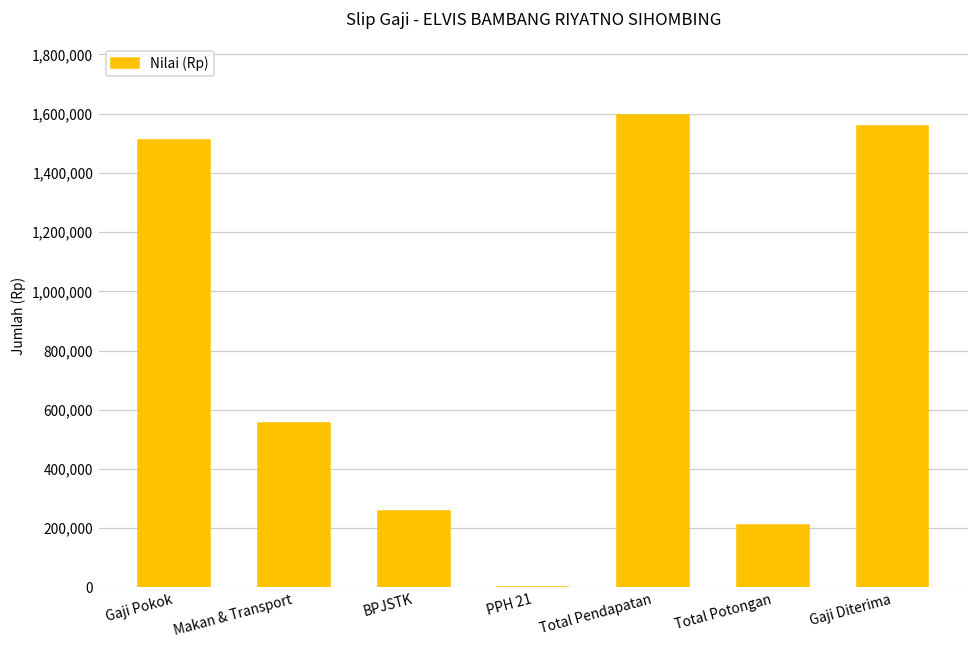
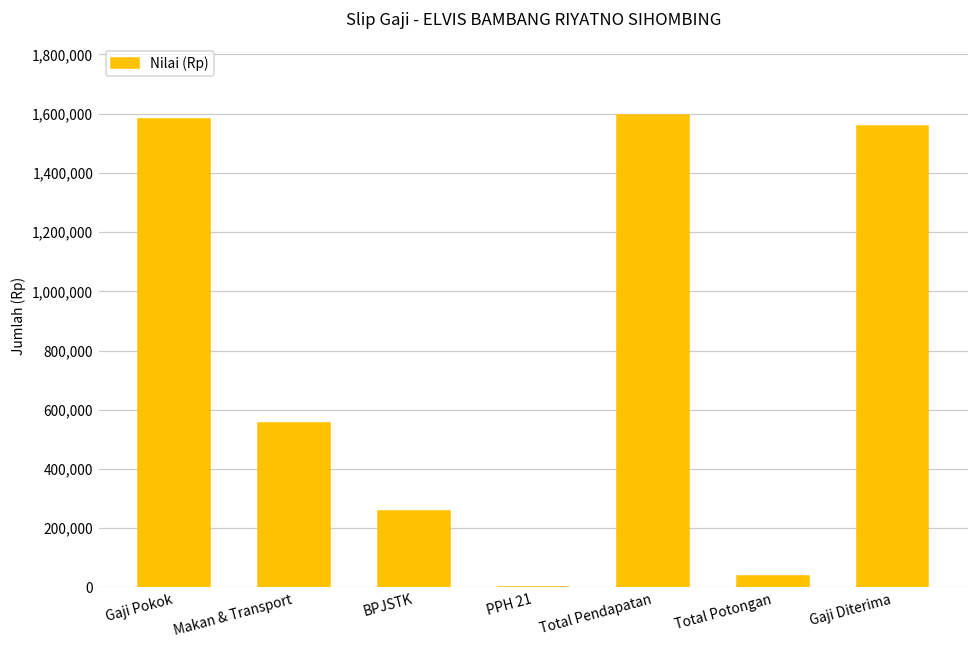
  {
-   "Gaji Pokok": "1,510,000",
+   "Gaji Pokok": "1,580,000",
    "Makan & Transport": "550,000",
    "BPJSTK": "260,000",
    "PPH 21": "0",
    "Total Pendapatan": "1,600,000",
-   "Total Potongan": "210,000",
+   "Total Potongan": "40,000",
    "Gaji Diterima": "1,560,000"
  }
